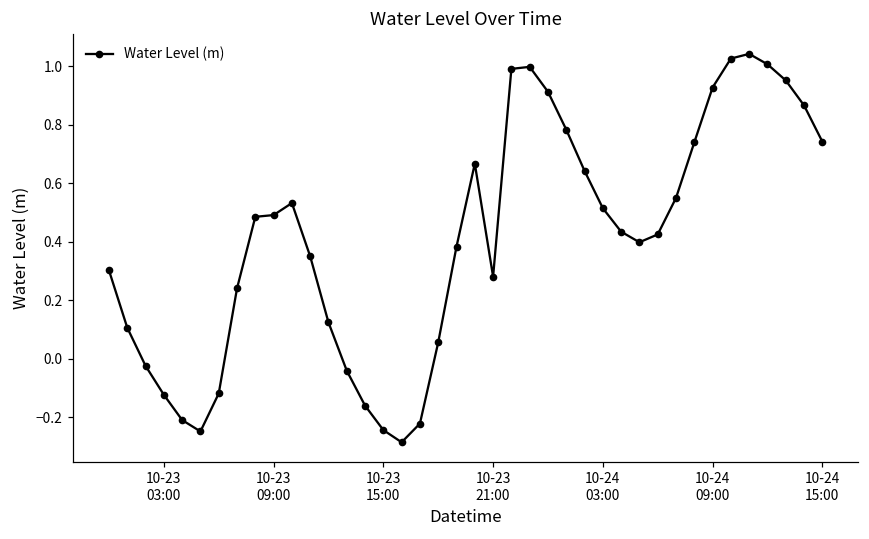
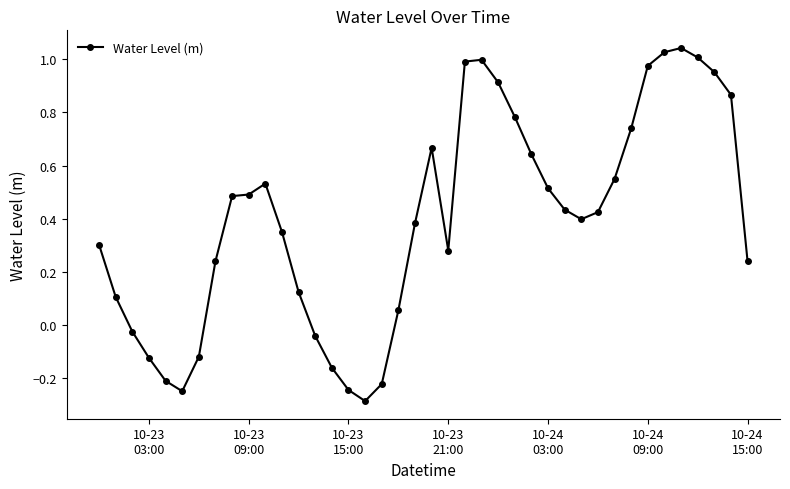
  {
    "10-23 03:00": -0.12,
    "10-23 09:00": 0.49,
    "10-23 15:00": -0.24,
    "10-23 21:00": 0.28,
    "10-24 03:00": 0.51,
-   "10-24 09:00": 0.93,
-   "10-24 15:00": 0.74
+   "10-24 09:00": 0.98,
+   "10-24 15:00": 0.24
  }
